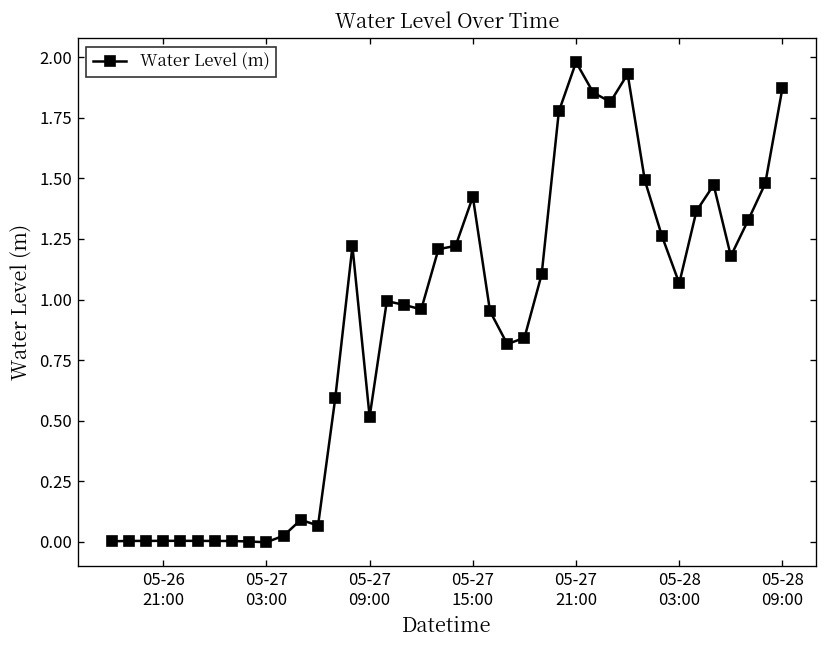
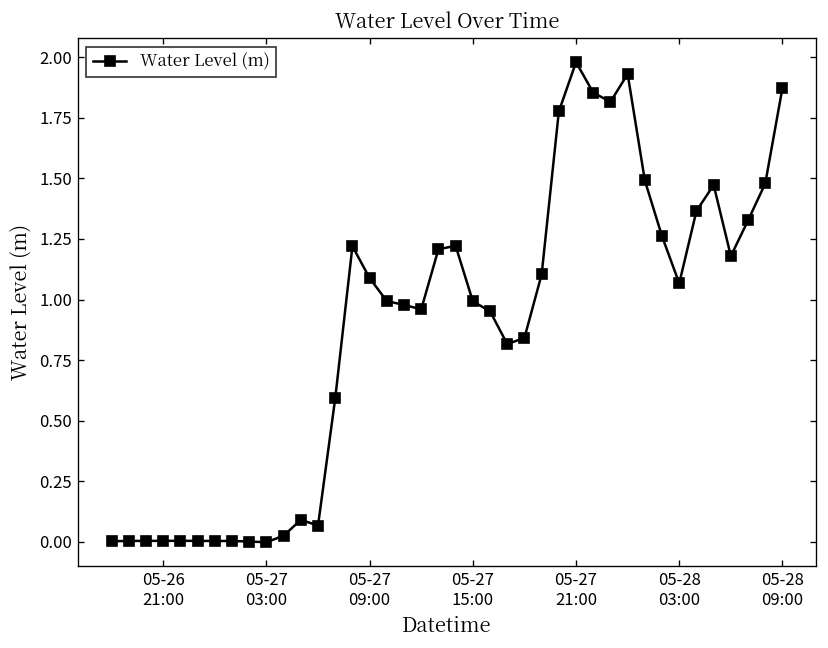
  {
    "05-26 21:00": 0.00,
    "05-27 03:00": 0.00,
-   "05-27 09:00": 0.52,
-   "05-27 15:00": 1.42,
+   "05-27 09:00": 1.09,
+   "05-27 15:00": 0.99,
    "05-27 21:00": 1.98,
    "05-28 03:00": 1.07,
    "05-28 09:00": 1.87
  }
